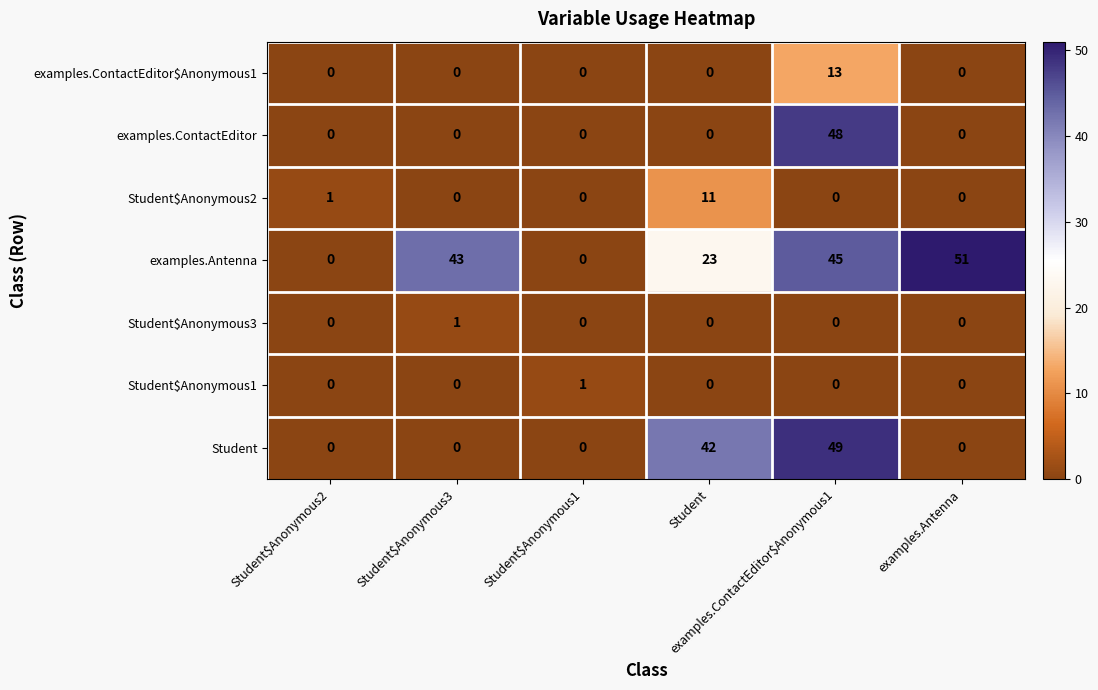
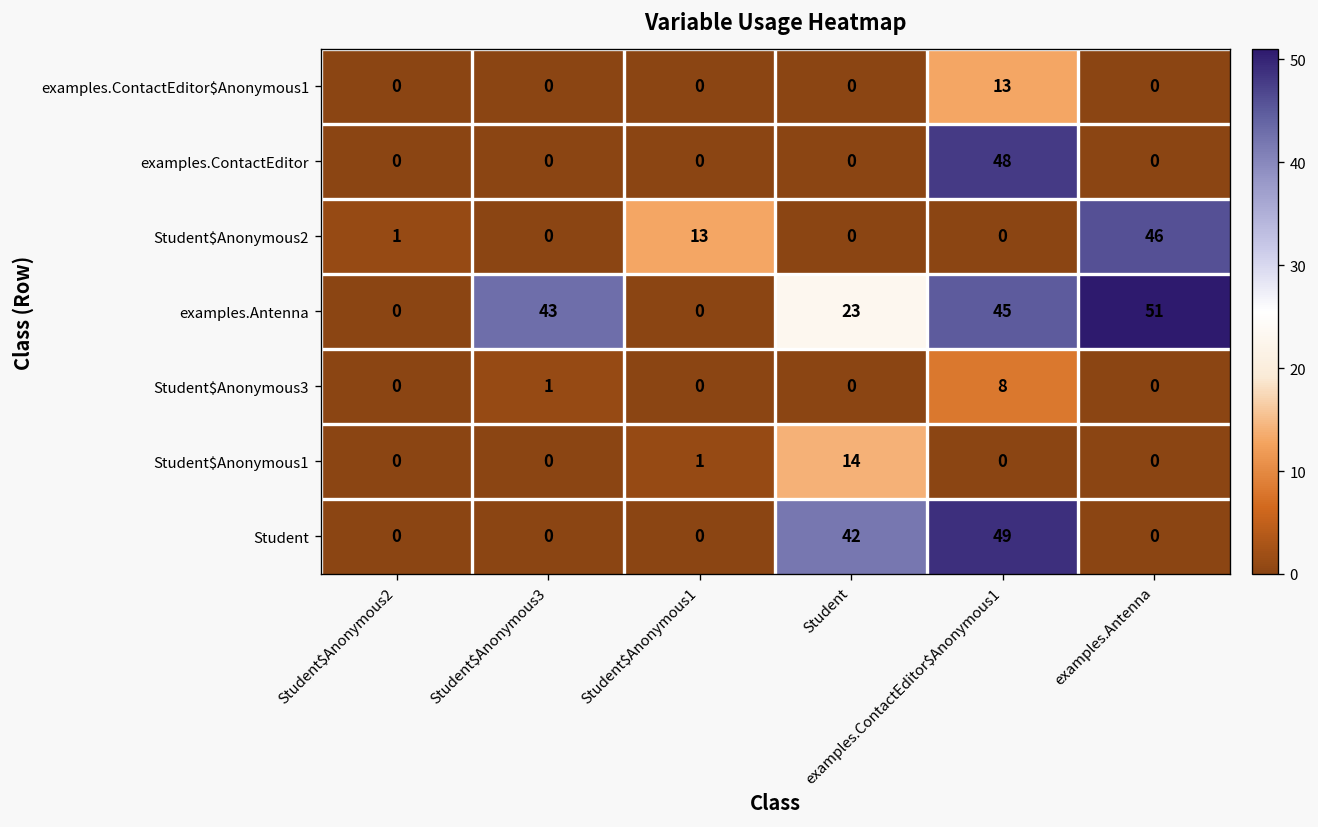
  {
    "examples.ContactEditor$Anonymous1": {
      "Student$Anonymous2": 0,
      "Student$Anonymous3": 0,
      "Student$Anonymous1": 0,
      "Student": 0,
      "examples.ContactEditor$Anonymous1": 13,
      "examples.Antenna": 0
    },
    "examples.ContactEditor": {
      "Student$Anonymous2": 0,
      "Student$Anonymous3": 0,
      "Student$Anonymous1": 0,
      "Student": 0,
      "examples.ContactEditor$Anonymous1": 48,
      "examples.Antenna": 0
    },
    "Student$Anonymous2": {
      "Student$Anonymous2": 1,
      "Student$Anonymous3": 0,
-     "Student$Anonymous1": 0,
-     "Student": 11,
+     "Student$Anonymous1": 13,
+     "Student": 0,
      "examples.ContactEditor$Anonymous1": 0,
-     "examples.Antenna": 0
+     "examples.Antenna": 46
    },
    "examples.Antenna": {
      "Student$Anonymous2": 0,
      "Student$Anonymous3": 43,
      "Student$Anonymous1": 0,
      "Student": 23,
      "examples.ContactEditor$Anonymous1": 45,
      "examples.Antenna": 51
    },
    "Student$Anonymous3": {
      "Student$Anonymous2": 0,
      "Student$Anonymous3": 1,
      "Student$Anonymous1": 0,
      "Student": 0,
-     "examples.ContactEditor$Anonymous1": 0,
+     "examples.ContactEditor$Anonymous1": 8,
      "examples.Antenna": 0
    },
    "Student$Anonymous1": {
      "Student$Anonymous2": 0,
      "Student$Anonymous3": 0,
      "Student$Anonymous1": 1,
-     "Student": 0,
+     "Student": 14,
      "examples.ContactEditor$Anonymous1": 0,
      "examples.Antenna": 0
    },
    "Student": {
      "Student$Anonymous2": 0,
      "Student$Anonymous3": 0,
      "Student$Anonymous1": 0,
      "Student": 42,
      "examples.ContactEditor$Anonymous1": 49,
      "examples.Antenna": 0
    }
  }
